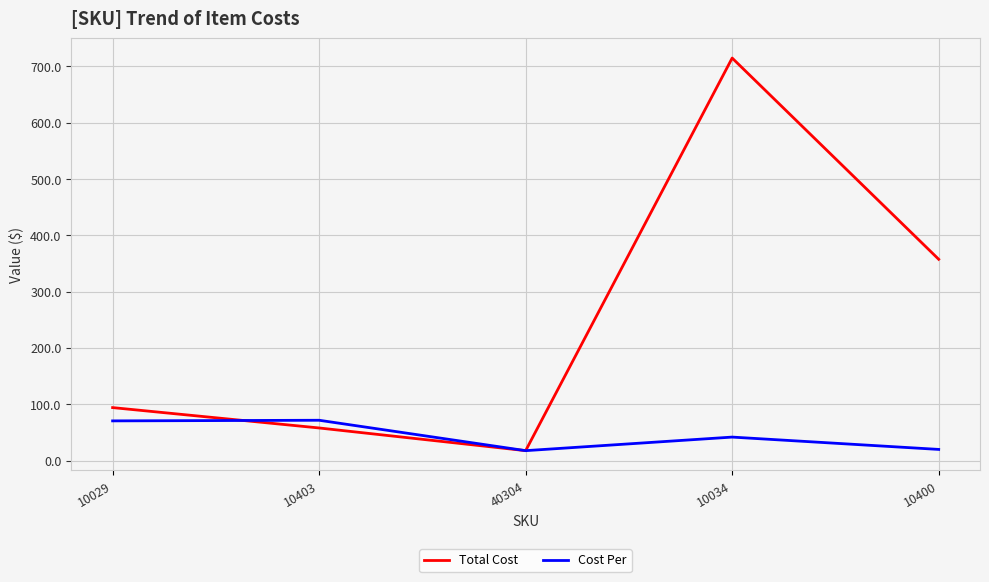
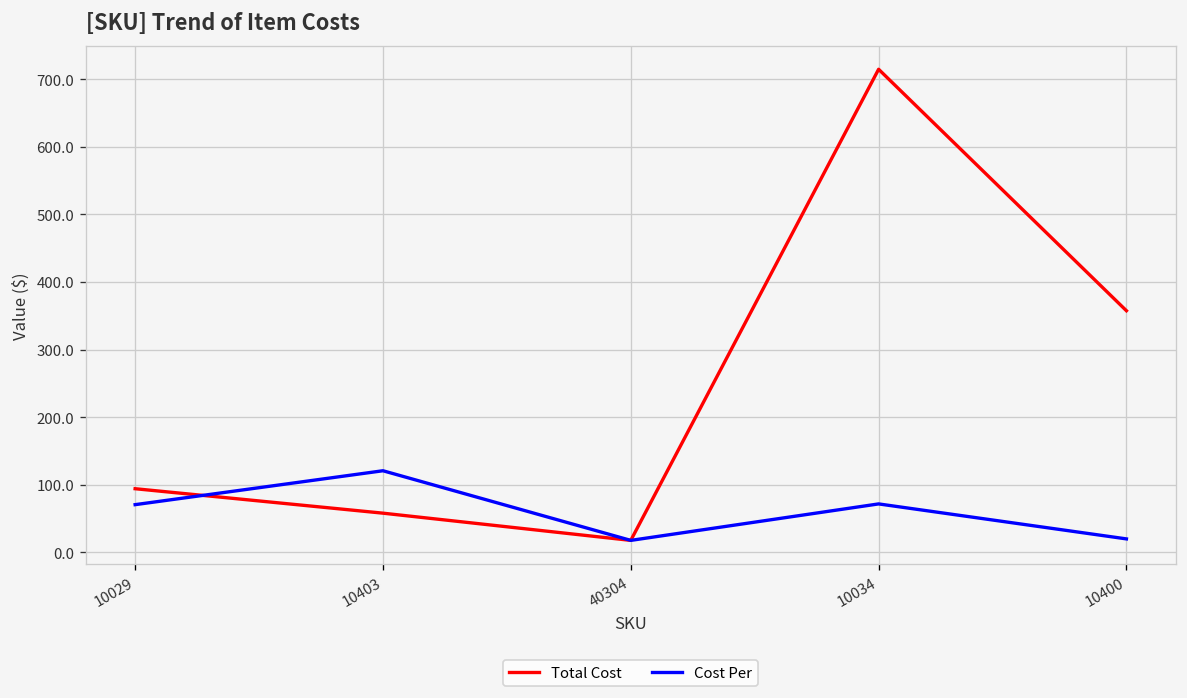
  {
    "Total Cost": {
      "10029": 90,
      "10403": 60,
      "10034": 720,
      "10400": 360
    },
    "Cost Per": {
      "10029": 70,
-     "10403": 70,
-     "10034": 40,
+     "10403": 120,
+     "10034": 70,
      "10400": 20
    }
  }
